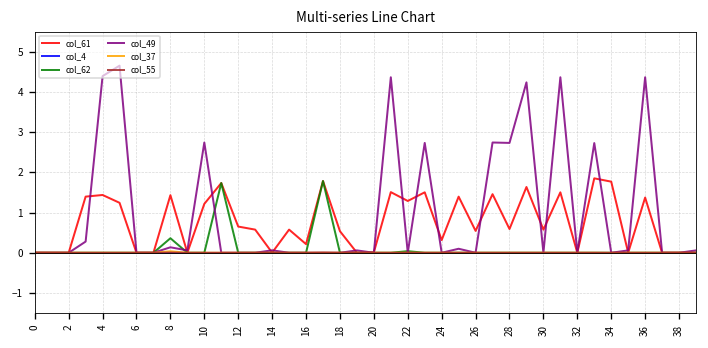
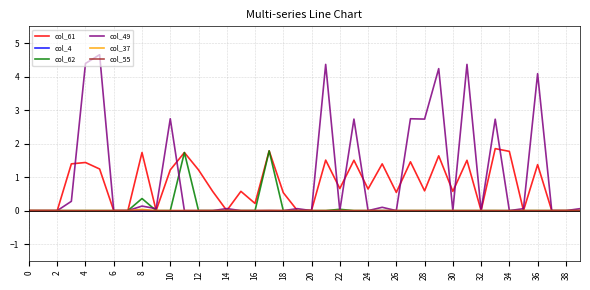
  {
    "col_61": {
      "4": 1.4,
-     "8": 1.4,
+     "8": 1.7,
      "10": 1.2,
-     "12": 0.7,
+     "12": 1.2,
      "16": 0.2,
      "18": 0.5,
-     "22": 1.3,
-     "24": 0.3,
+     "22": 0.7,
+     "24": 0.6,
      "26": 0.5,
      "28": 0.6,
      "30": 0.6,
      "34": 1.8,
      "36": 1.4
    },
    "col_62": {
      "8": 0.4
    },
    "col_49": {
      "8": 0.1,
      "10": 2.7,
      "28": 2.7,
-     "36": 4.4
+     "36": 4.1
    }
  }
